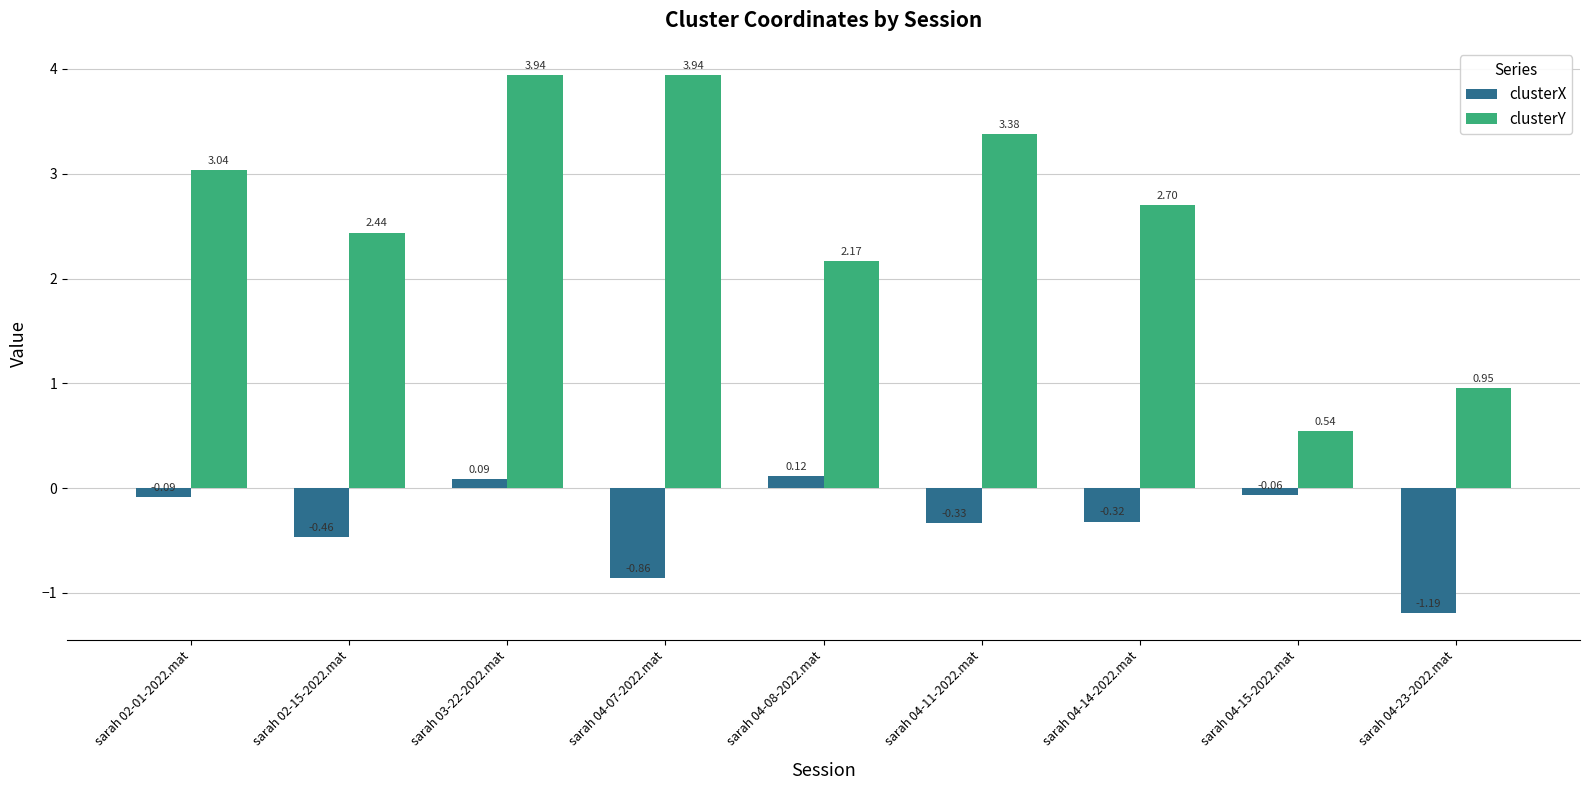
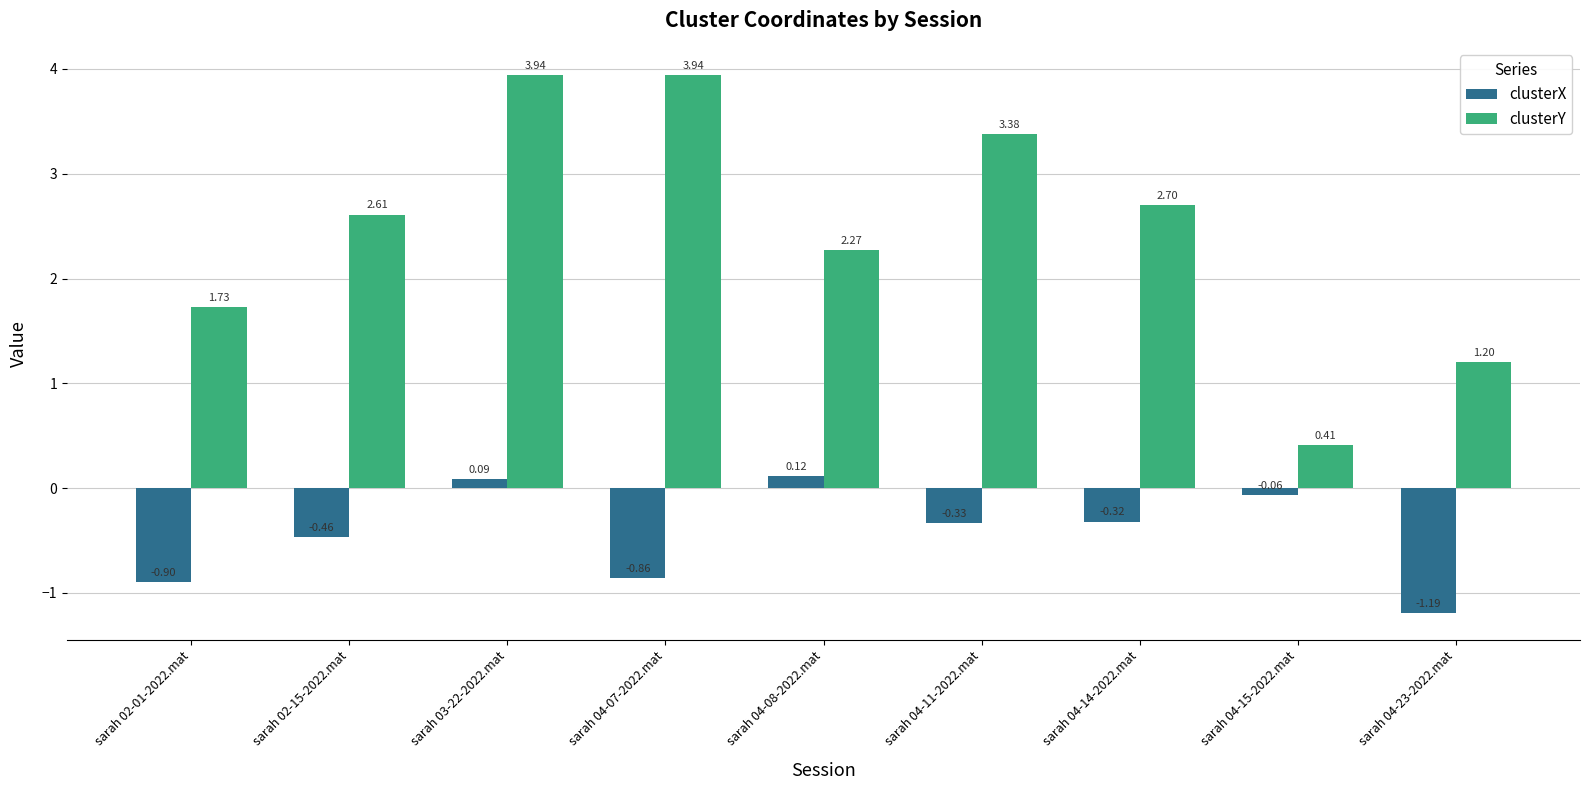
  {
    "clusterX": {
-     "sarah 02-01-2022.mat": -0.09,
+     "sarah 02-01-2022.mat": -0.90,
      "sarah 02-15-2022.mat": -0.46,
      "sarah 03-22-2022.mat": 0.09,
      "sarah 04-07-2022.mat": -0.86,
      "sarah 04-08-2022.mat": 0.12,
      "sarah 04-11-2022.mat": -0.33,
      "sarah 04-14-2022.mat": -0.32,
      "sarah 04-15-2022.mat": -0.06,
      "sarah 04-23-2022.mat": -1.19
    },
    "clusterY": {
-     "sarah 02-01-2022.mat": 3.04,
-     "sarah 02-15-2022.mat": 2.44,
+     "sarah 02-01-2022.mat": 1.73,
+     "sarah 02-15-2022.mat": 2.61,
      "sarah 03-22-2022.mat": 3.94,
      "sarah 04-07-2022.mat": 3.94,
-     "sarah 04-08-2022.mat": 2.17,
+     "sarah 04-08-2022.mat": 2.27,
      "sarah 04-11-2022.mat": 3.38,
      "sarah 04-14-2022.mat": 2.70,
-     "sarah 04-15-2022.mat": 0.54,
-     "sarah 04-23-2022.mat": 0.95
+     "sarah 04-15-2022.mat": 0.41,
+     "sarah 04-23-2022.mat": 1.20
    }
  }
